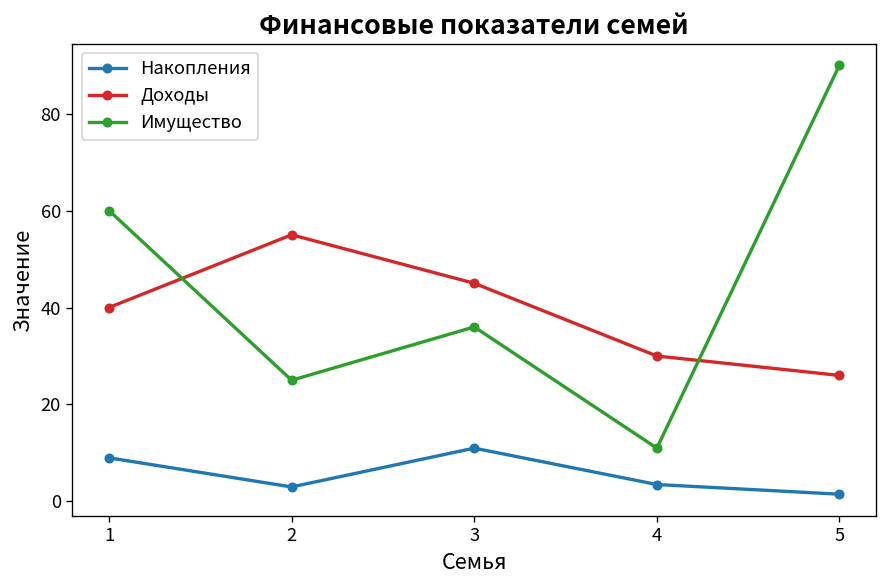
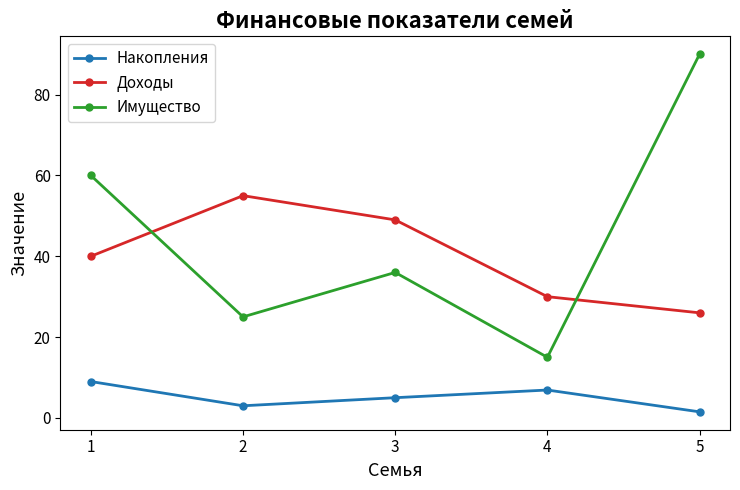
  {
    "Накопления": {
      "1": 9,
      "2": 3,
-     "3": 11,
-     "4": 4,
+     "3": 5,
+     "4": 7,
      "5": 2
    },
    "Доходы": {
      "1": 40,
      "2": 55,
-     "3": 45,
+     "3": 49,
      "4": 30,
      "5": 26
    },
    "Имущество": {
      "1": 60,
      "2": 25,
      "3": 36,
-     "4": 11,
+     "4": 15,
      "5": 90
    }
  }
